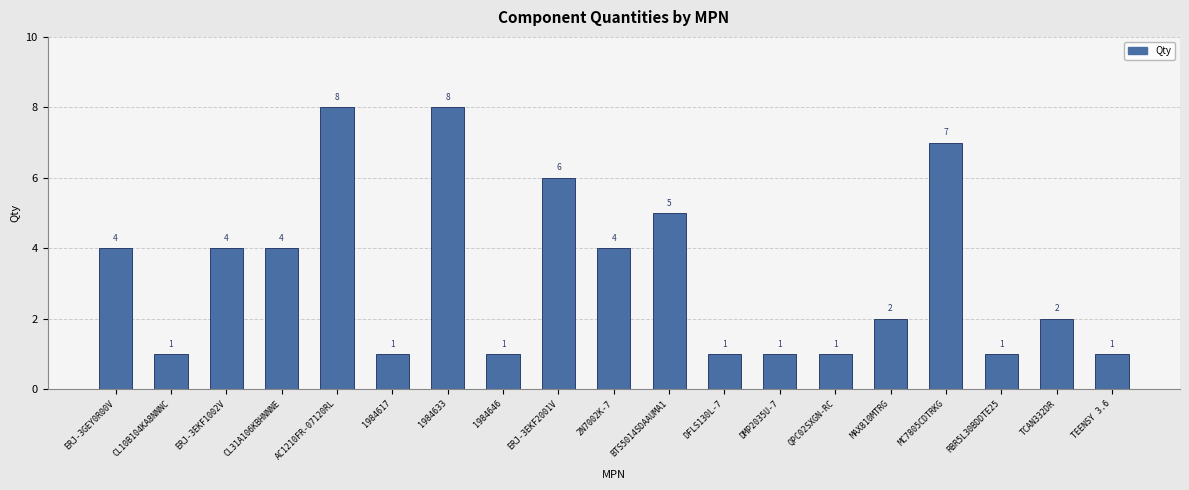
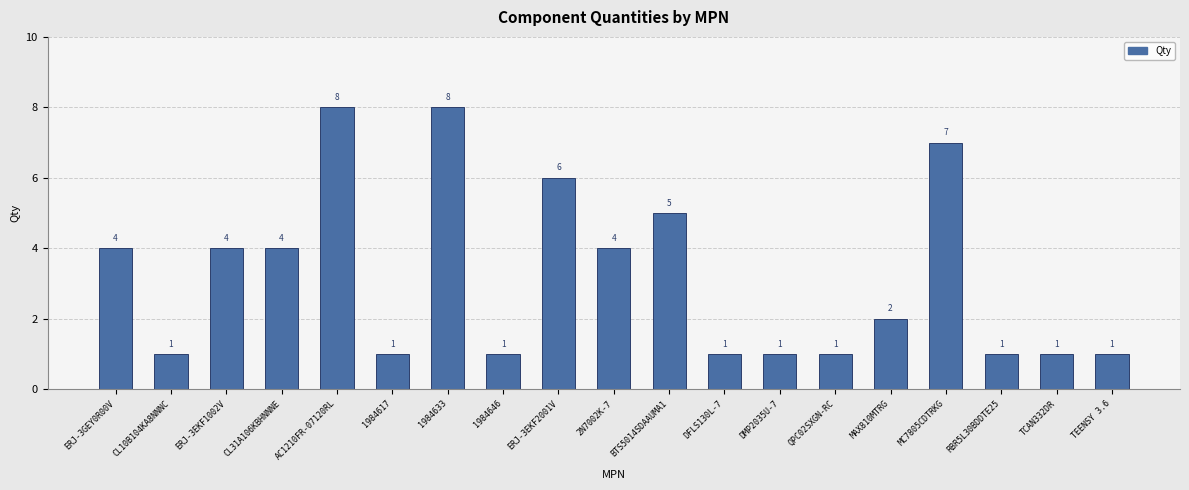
  {
    "ERJ-3GEY0R00V": 4,
    "CL10B104KA8NNNC": 1,
    "ERJ-3EKF1002V": 4,
    "CL31A106KBHNNNE": 4,
    "AC1210FR-07120RL": 8,
    "1984617": 1,
    "1984633": 8,
    "1984646": 1,
    "ERJ-3EKF2001V": 6,
    "2N7002K-7": 4,
    "BTS5014SDAAUMA1": 5,
    "DFLS130L-7": 1,
    "DMP2035U-7": 1,
    "QPC02SXGN-RC": 1,
    "MAX810MTRG": 2,
    "MC7805CDTRKG": 7,
    "RBR5L30BDDTE25": 1,
-   "TCAN332DR": 2,
+   "TCAN332DR": 1,
    "TEENSY 3.6": 1
  }
